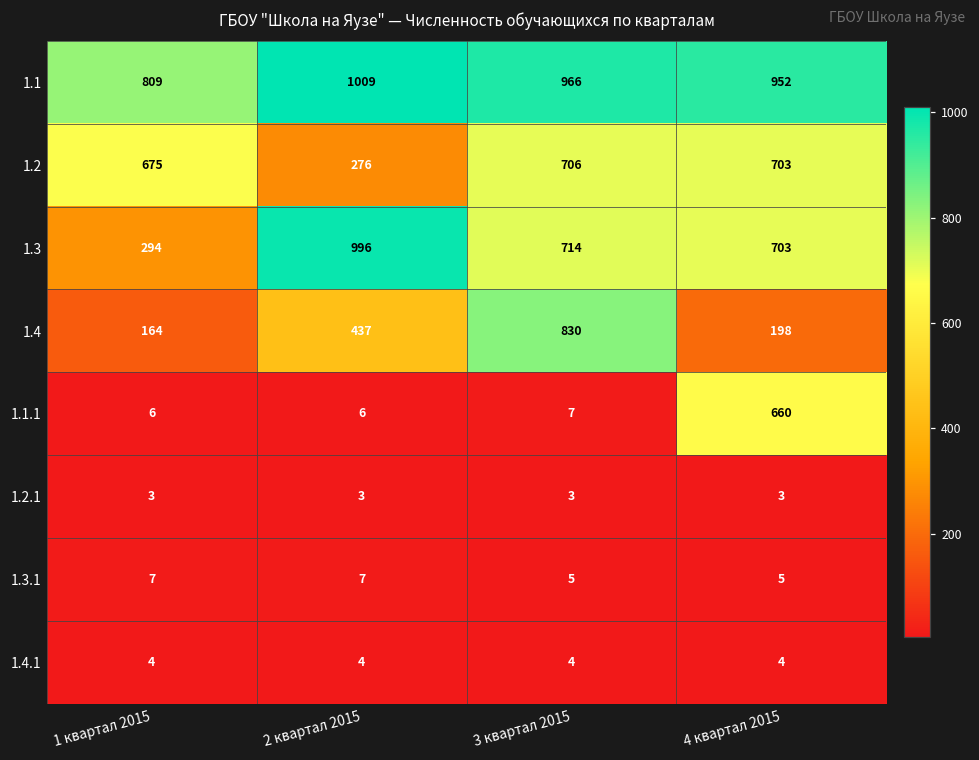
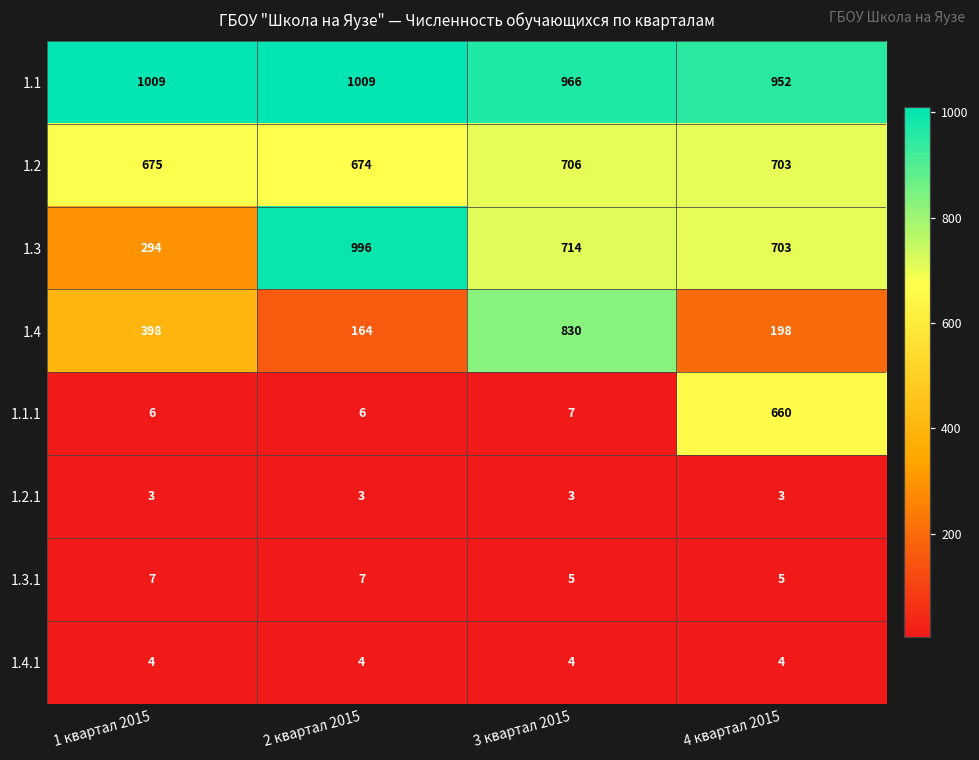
  {
    "1.1": {
-     "1 квартал 2015": 809,
+     "1 квартал 2015": 1009,
      "2 квартал 2015": 1009,
      "3 квартал 2015": 966,
      "4 квартал 2015": 952
    },
    "1.2": {
      "1 квартал 2015": 675,
-     "2 квартал 2015": 276,
+     "2 квартал 2015": 674,
      "3 квартал 2015": 706,
      "4 квартал 2015": 703
    },
    "1.3": {
      "1 квартал 2015": 294,
      "2 квартал 2015": 996,
      "3 квартал 2015": 714,
      "4 квартал 2015": 703
    },
    "1.4": {
-     "1 квартал 2015": 164,
-     "2 квартал 2015": 437,
+     "1 квартал 2015": 398,
+     "2 квартал 2015": 164,
      "3 квартал 2015": 830,
      "4 квартал 2015": 198
    },
    "1.1.1": {
      "1 квартал 2015": 6,
      "2 квартал 2015": 6,
      "3 квартал 2015": 7,
      "4 квартал 2015": 660
    },
    "1.2.1": {
      "1 квартал 2015": 3,
      "2 квартал 2015": 3,
      "3 квартал 2015": 3,
      "4 квартал 2015": 3
    },
    "1.3.1": {
      "1 квартал 2015": 7,
      "2 квартал 2015": 7,
      "3 квартал 2015": 5,
      "4 квартал 2015": 5
    },
    "1.4.1": {
      "1 квартал 2015": 4,
      "2 квартал 2015": 4,
      "3 квартал 2015": 4,
      "4 квартал 2015": 4
    }
  }
